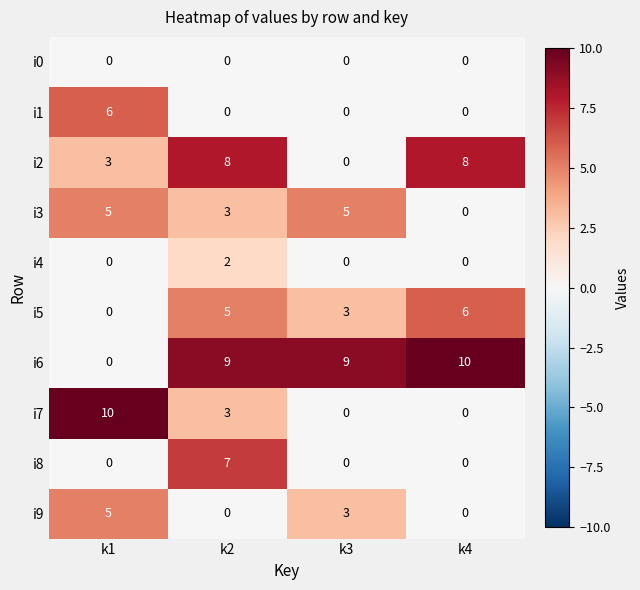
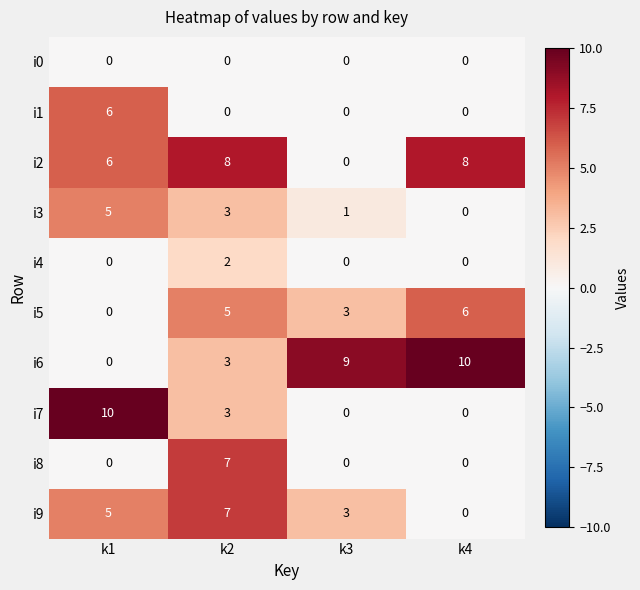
  {
    "i0": {
      "k1": 0,
      "k2": 0,
      "k3": 0,
      "k4": 0
    },
    "i1": {
      "k1": 6,
      "k2": 0,
      "k3": 0,
      "k4": 0
    },
    "i2": {
-     "k1": 3,
+     "k1": 6,
      "k2": 8,
      "k3": 0,
      "k4": 8
    },
    "i3": {
      "k1": 5,
      "k2": 3,
-     "k3": 5,
+     "k3": 1,
      "k4": 0
    },
    "i4": {
      "k1": 0,
      "k2": 2,
      "k3": 0,
      "k4": 0
    },
    "i5": {
      "k1": 0,
      "k2": 5,
      "k3": 3,
      "k4": 6
    },
    "i6": {
      "k1": 0,
-     "k2": 9,
+     "k2": 3,
      "k3": 9,
      "k4": 10
    },
    "i7": {
      "k1": 10,
      "k2": 3,
      "k3": 0,
      "k4": 0
    },
    "i8": {
      "k1": 0,
      "k2": 7,
      "k3": 0,
      "k4": 0
    },
    "i9": {
      "k1": 5,
-     "k2": 0,
+     "k2": 7,
      "k3": 3,
      "k4": 0
    }
  }
